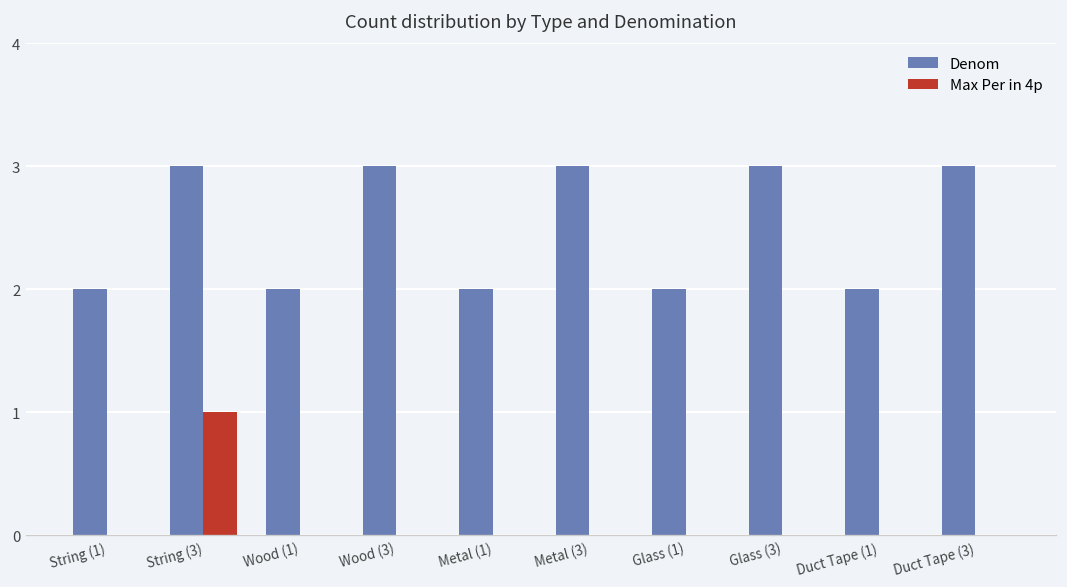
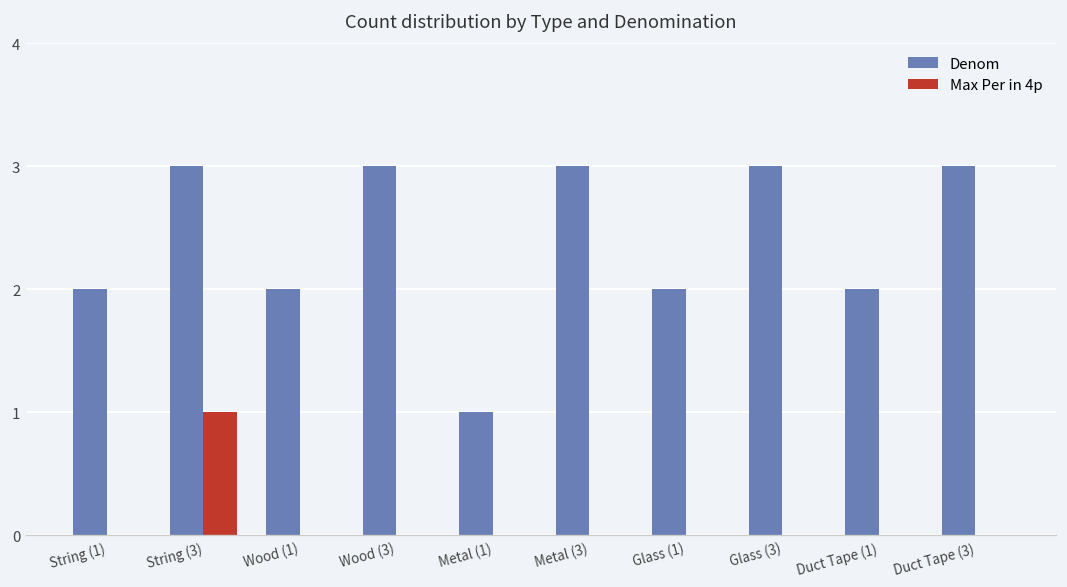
  {
    "Denom": {
      "String (1)": 2,
      "String (3)": 3,
      "Wood (1)": 2,
      "Wood (3)": 3,
-     "Metal (1)": 2,
+     "Metal (1)": 1,
      "Metal (3)": 3,
      "Glass (1)": 2,
      "Glass (3)": 3,
      "Duct Tape (1)": 2,
      "Duct Tape (3)": 3
    },
    "Max Per in 4p": {
      "String (1)": 0,
      "String (3)": 1,
      "Wood (1)": 0,
      "Wood (3)": 0,
      "Metal (1)": 0,
      "Metal (3)": 0,
      "Glass (1)": 0,
      "Glass (3)": 0,
      "Duct Tape (1)": 0,
      "Duct Tape (3)": 0
    }
  }
